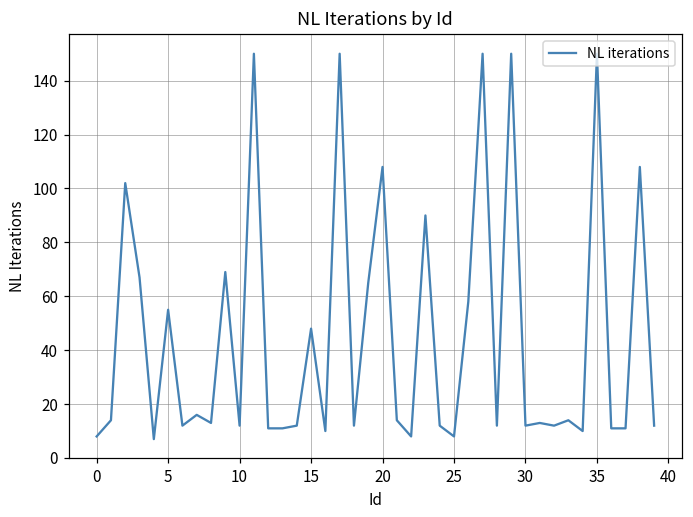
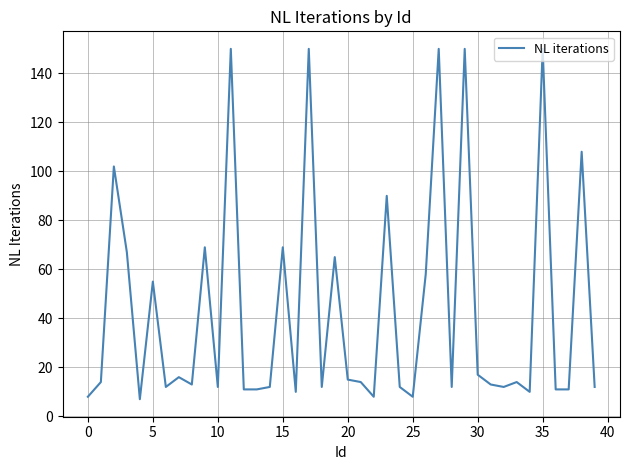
  {
    "0": 8,
    "5": 55,
    "10": 12,
-   "15": 48,
-   "20": 108,
+   "15": 69,
+   "20": 15,
    "25": 8,
-   "30": 12
+   "30": 17
  }
